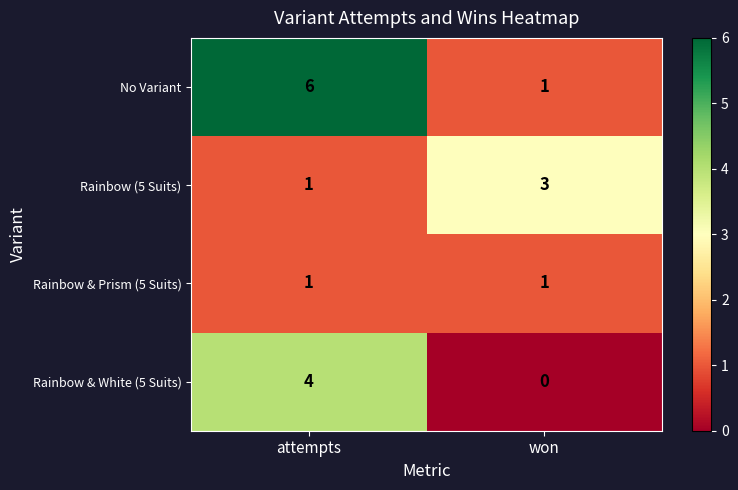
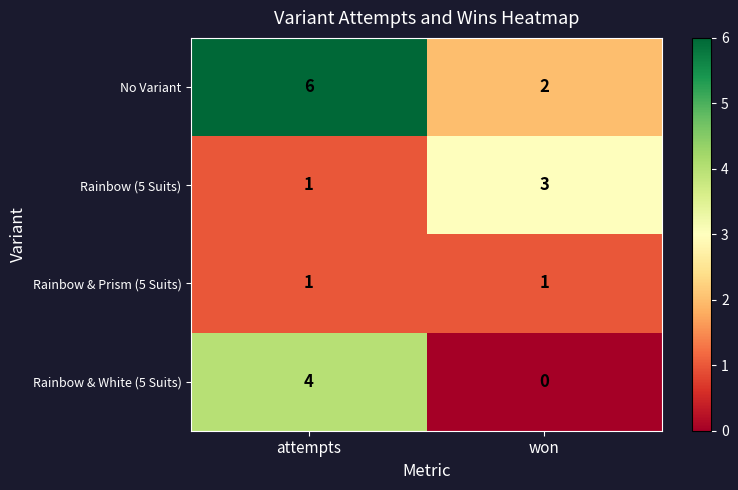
  {
    "No Variant": {
      "attempts": 6,
-     "won": 1
+     "won": 2
    },
    "Rainbow (5 Suits)": {
      "attempts": 1,
      "won": 3
    },
    "Rainbow & Prism (5 Suits)": {
      "attempts": 1,
      "won": 1
    },
    "Rainbow & White (5 Suits)": {
      "attempts": 4,
      "won": 0
    }
  }
